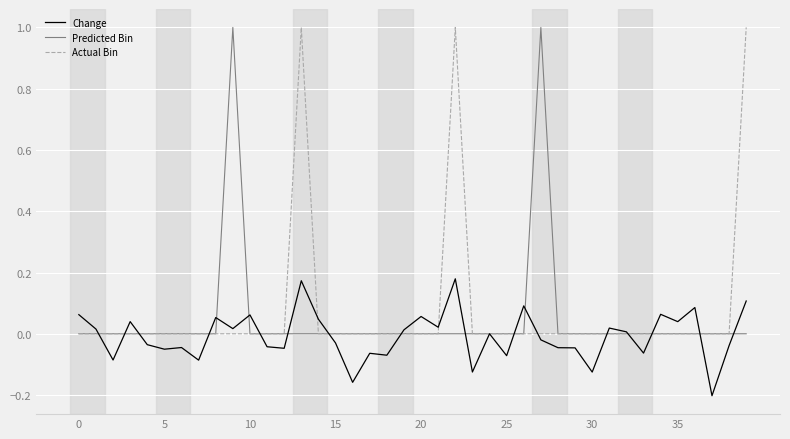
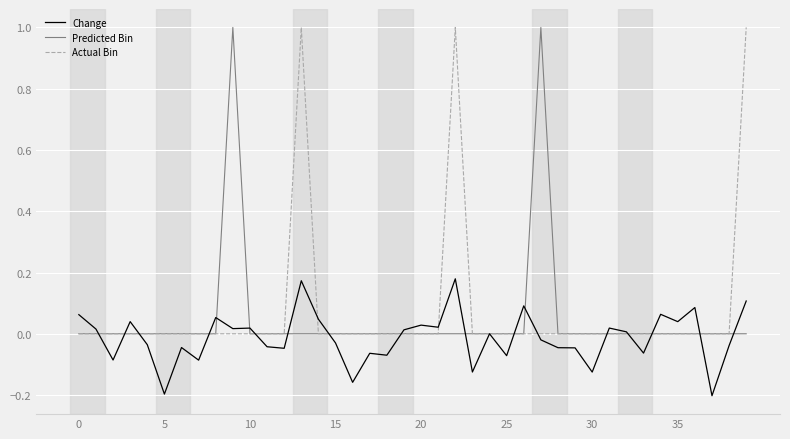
  {
    "Change": {
      "0": 0.06,
-     "5": -0.05,
-     "10": 0.06,
+     "5": -0.20,
+     "10": 0.02,
      "15": -0.03,
-     "20": 0.06,
+     "20": 0.03,
      "25": -0.07,
      "30": -0.12,
      "35": 0.04
    }
  }
